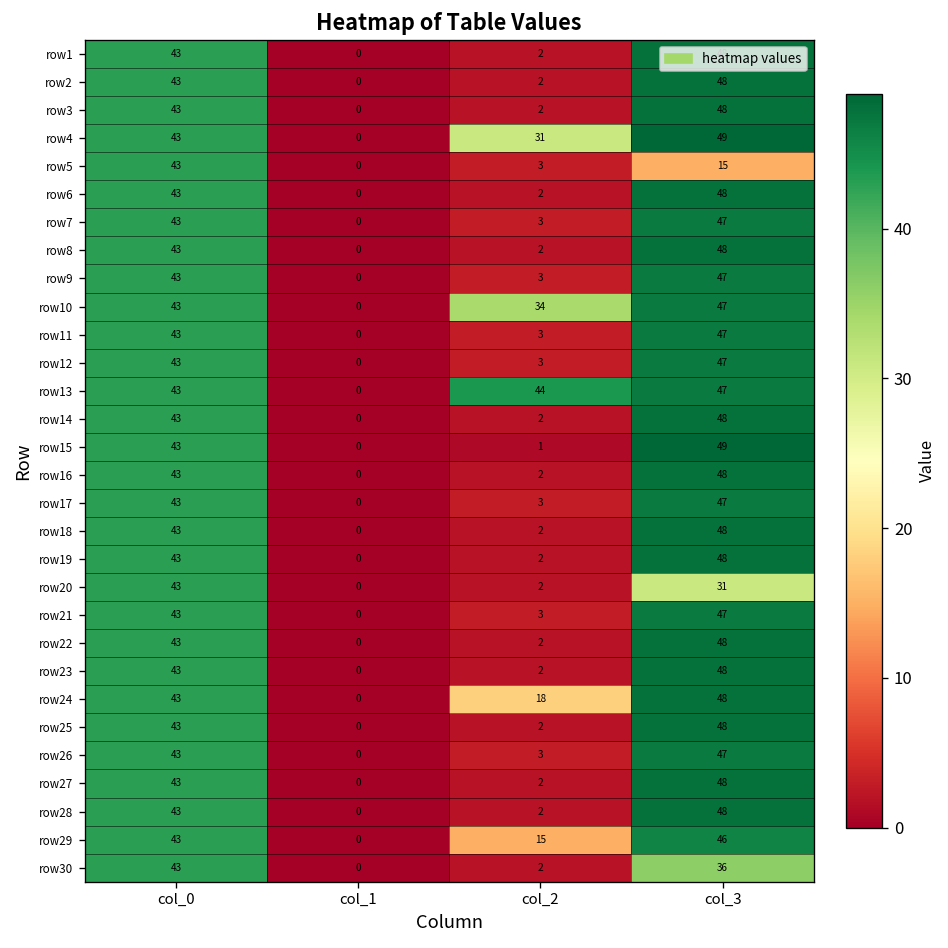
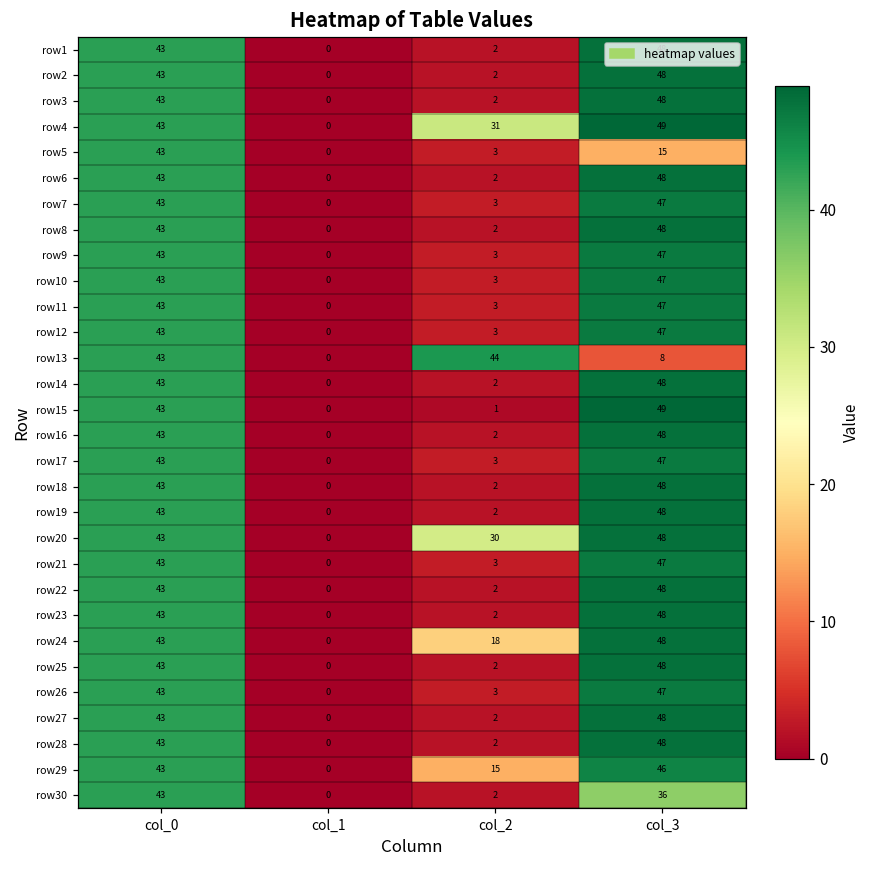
  {
    "row1": {
      "col_0": 43,
      "col_1": 0,
      "col_2": 2
    },
    "row2": {
      "col_0": 43,
      "col_1": 0,
      "col_2": 2,
      "col_3": 48
    },
    "row3": {
      "col_0": 43,
      "col_1": 0,
      "col_2": 2,
      "col_3": 48
    },
    "row4": {
      "col_0": 43,
      "col_1": 0,
      "col_2": 31,
      "col_3": 49
    },
    "row5": {
      "col_0": 43,
      "col_1": 0,
      "col_2": 3,
      "col_3": 15
    },
    "row6": {
      "col_0": 43,
      "col_1": 0,
      "col_2": 2,
      "col_3": 48
    },
    "row7": {
      "col_0": 43,
      "col_1": 0,
      "col_2": 3,
      "col_3": 47
    },
    "row8": {
      "col_0": 43,
      "col_1": 0,
      "col_2": 2,
      "col_3": 48
    },
    "row9": {
      "col_0": 43,
      "col_1": 0,
      "col_2": 3,
      "col_3": 47
    },
    "row10": {
      "col_0": 43,
      "col_1": 0,
-     "col_2": 34,
+     "col_2": 3,
      "col_3": 47
    },
    "row11": {
      "col_0": 43,
      "col_1": 0,
      "col_2": 3,
      "col_3": 47
    },
    "row12": {
      "col_0": 43,
      "col_1": 0,
      "col_2": 3,
      "col_3": 47
    },
    "row13": {
      "col_0": 43,
      "col_1": 0,
      "col_2": 44,
-     "col_3": 47
+     "col_3": 8
    },
    "row14": {
      "col_0": 43,
      "col_1": 0,
      "col_2": 2,
      "col_3": 48
    },
    "row15": {
      "col_0": 43,
      "col_1": 0,
      "col_2": 1,
      "col_3": 49
    },
    "row16": {
      "col_0": 43,
      "col_1": 0,
      "col_2": 2,
      "col_3": 48
    },
    "row17": {
      "col_0": 43,
      "col_1": 0,
      "col_2": 3,
      "col_3": 47
    },
    "row18": {
      "col_0": 43,
      "col_1": 0,
      "col_2": 2,
      "col_3": 48
    },
    "row19": {
      "col_0": 43,
      "col_1": 0,
      "col_2": 2,
      "col_3": 48
    },
    "row20": {
      "col_0": 43,
      "col_1": 0,
-     "col_2": 2,
-     "col_3": 31
+     "col_2": 30,
+     "col_3": 48
    },
    "row21": {
      "col_0": 43,
      "col_1": 0,
      "col_2": 3,
      "col_3": 47
    },
    "row22": {
      "col_0": 43,
      "col_1": 0,
      "col_2": 2,
      "col_3": 48
    },
    "row23": {
      "col_0": 43,
      "col_1": 0,
      "col_2": 2,
      "col_3": 48
    },
    "row24": {
      "col_0": 43,
      "col_1": 0,
      "col_2": 18,
      "col_3": 48
    },
    "row25": {
      "col_0": 43,
      "col_1": 0,
      "col_2": 2,
      "col_3": 48
    },
    "row26": {
      "col_0": 43,
      "col_1": 0,
      "col_2": 3,
      "col_3": 47
    },
    "row27": {
      "col_0": 43,
      "col_1": 0,
      "col_2": 2,
      "col_3": 48
    },
    "row28": {
      "col_0": 43,
      "col_1": 0,
      "col_2": 2,
      "col_3": 48
    },
    "row29": {
      "col_0": 43,
      "col_1": 0,
      "col_2": 15,
      "col_3": 46
    },
    "row30": {
      "col_0": 43,
      "col_1": 0,
      "col_2": 2,
      "col_3": 36
    }
  }
